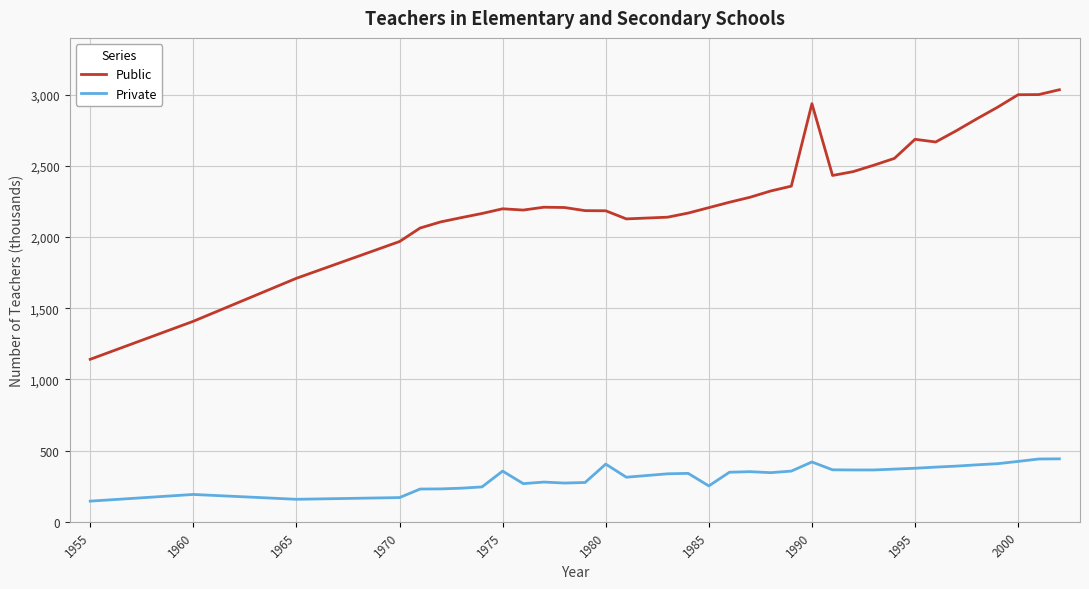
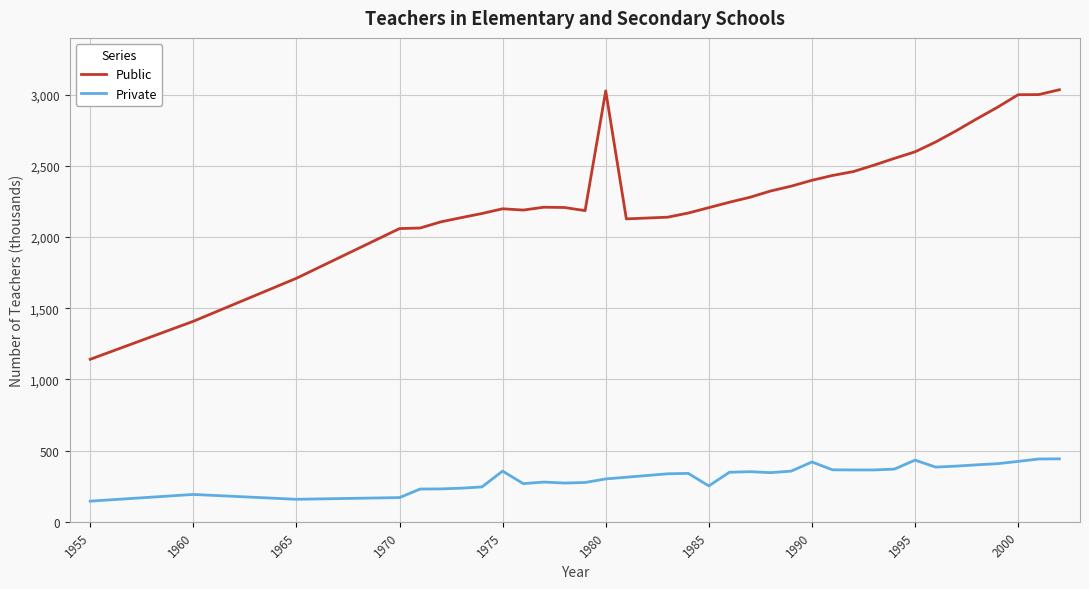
  {
    "Public": {
      "1955": "1,140",
      "1960": "1,410",
      "1965": "1,710",
-     "1970": "1,970",
+     "1970": "2,060",
      "1975": "2,200",
-     "1980": "2,180",
+     "1980": "3,030",
      "1985": "2,210",
-     "1990": "2,940",
-     "1995": "2,690",
+     "1990": "2,400",
+     "1995": "2,600",
      "2000": "3,000"
    },
    "Private": {
      "1955": "150",
      "1960": "190",
      "1965": "160",
      "1970": "170",
      "1975": "360",
-     "1980": "410",
+     "1980": "300",
      "1985": "250",
      "1990": "420",
-     "1995": "380",
+     "1995": "430",
      "2000": "420"
    }
  }
